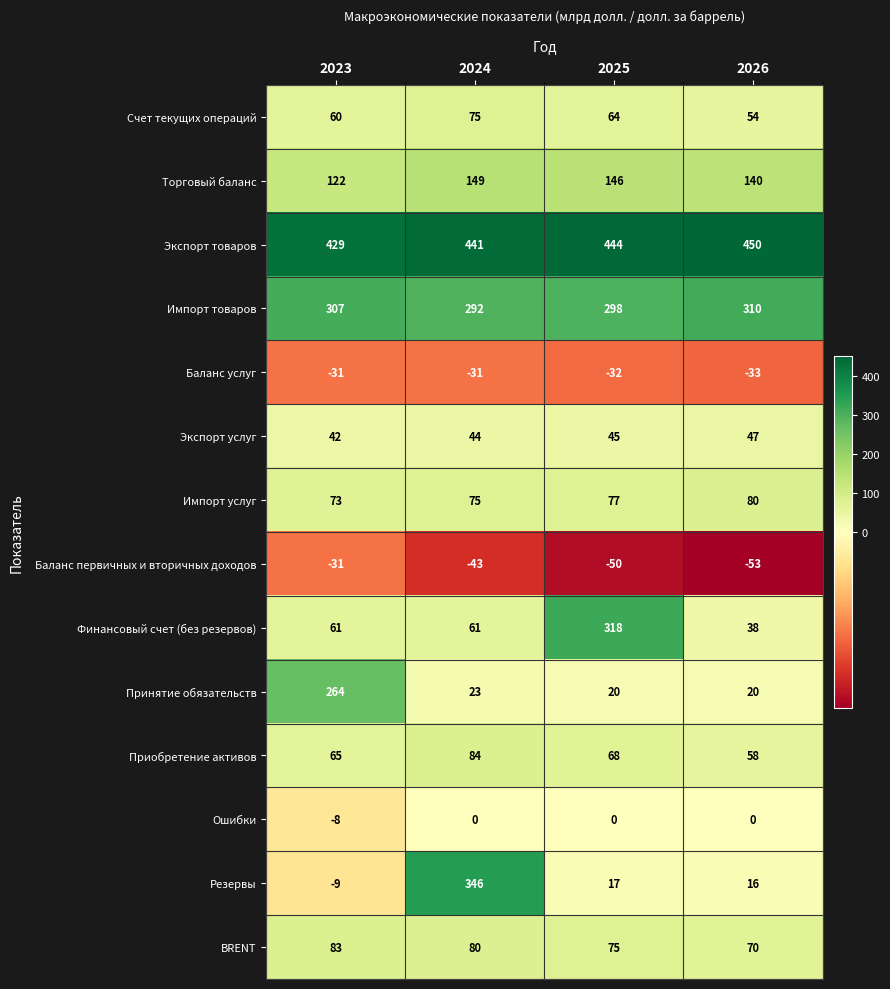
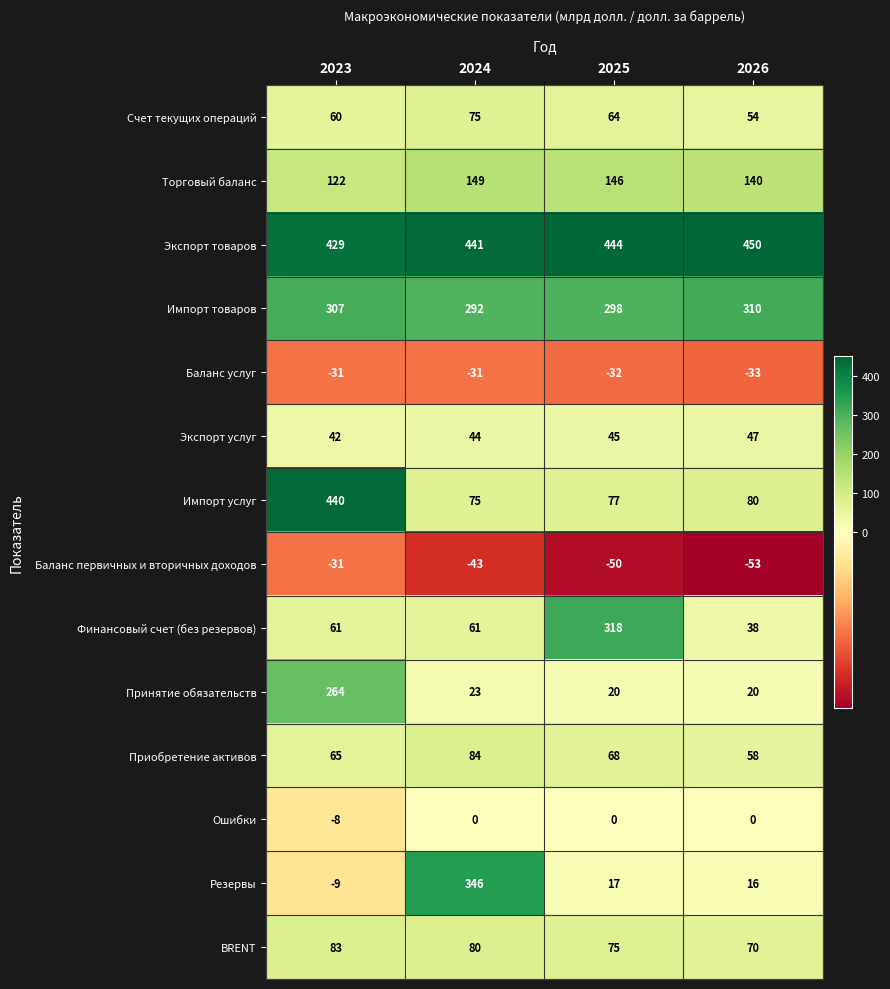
  {
    "Счет текущих операций": {
      "2023": 60,
      "2024": 75,
      "2025": 64,
      "2026": 54
    },
    "Торговый баланс": {
      "2023": 122,
      "2024": 149,
      "2025": 146,
      "2026": 140
    },
    "Экспорт товаров": {
      "2023": 429,
      "2024": 441,
      "2025": 444,
      "2026": 450
    },
    "Импорт товаров": {
      "2023": 307,
      "2024": 292,
      "2025": 298,
      "2026": 310
    },
    "Баланс услуг": {
      "2023": -31,
      "2024": -31,
      "2025": -32,
      "2026": -33
    },
    "Экспорт услуг": {
      "2023": 42,
      "2024": 44,
      "2025": 45,
      "2026": 47
    },
    "Импорт услуг": {
-     "2023": 73,
+     "2023": 440,
      "2024": 75,
      "2025": 77,
      "2026": 80
    },
    "Баланс первичных и вторичных доходов": {
      "2023": -31,
      "2024": -43,
      "2025": -50,
      "2026": -53
    },
    "Финансовый счет (без резервов)": {
      "2023": 61,
      "2024": 61,
      "2025": 318,
      "2026": 38
    },
    "Принятие обязательств": {
      "2023": 264,
      "2024": 23,
      "2025": 20,
      "2026": 20
    },
    "Приобретение активов": {
      "2023": 65,
      "2024": 84,
      "2025": 68,
      "2026": 58
    },
    "Ошибки": {
      "2023": -8,
      "2024": 0,
      "2025": 0,
      "2026": 0
    },
    "Резервы": {
      "2023": -9,
      "2024": 346,
      "2025": 17,
      "2026": 16
    },
    "BRENT": {
      "2023": 83,
      "2024": 80,
      "2025": 75,
      "2026": 70
    }
  }
